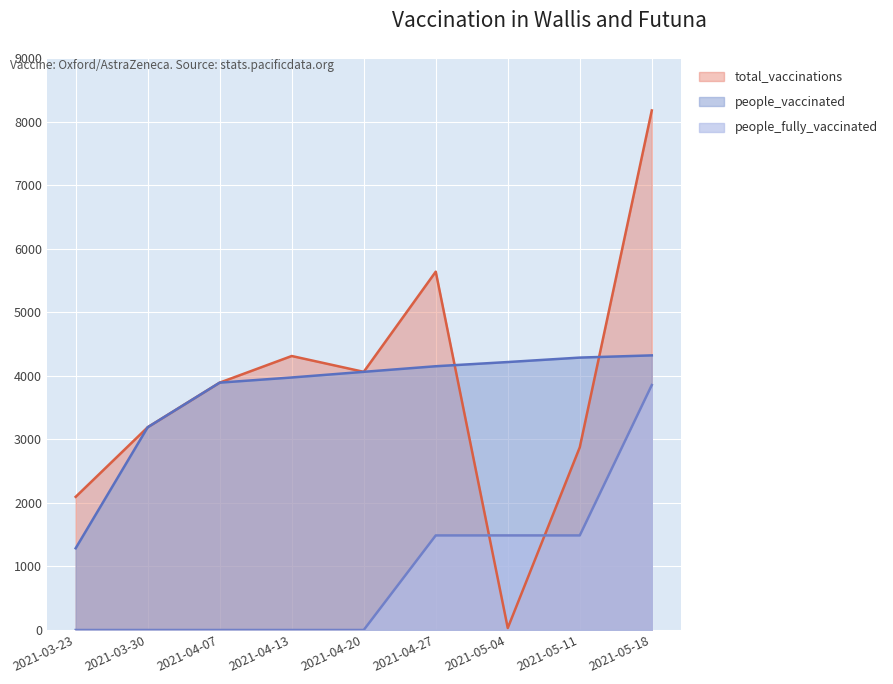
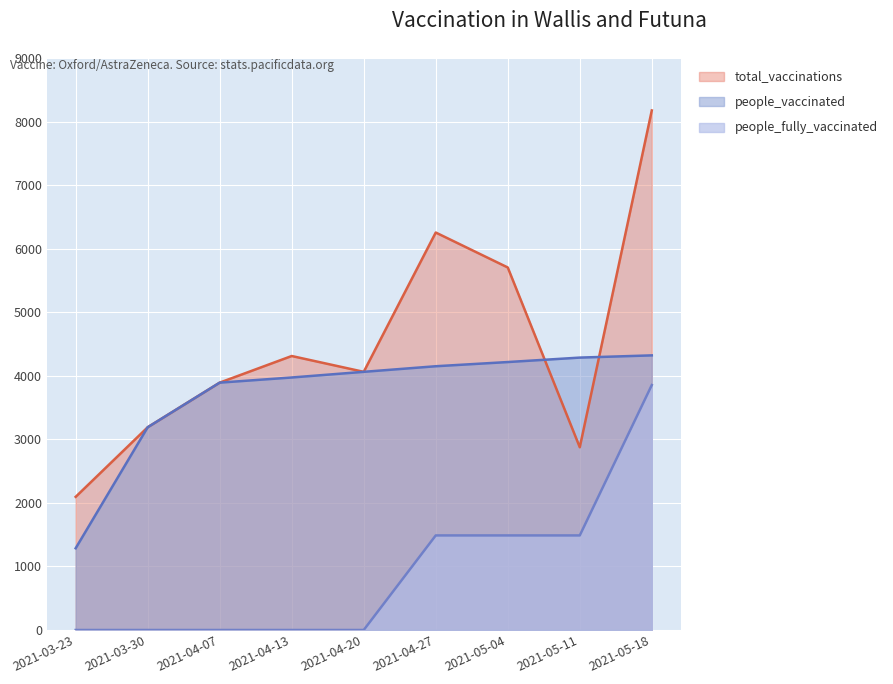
  {
    "total_vaccinations": {
      "2021-03-23": 2100,
      "2021-04-13": 4300,
-     "2021-04-27": 5600,
-     "2021-05-04": 0,
+     "2021-04-27": 6300,
+     "2021-05-04": 5700,
      "2021-05-11": 2900,
      "2021-05-18": 8200
    }
  }
